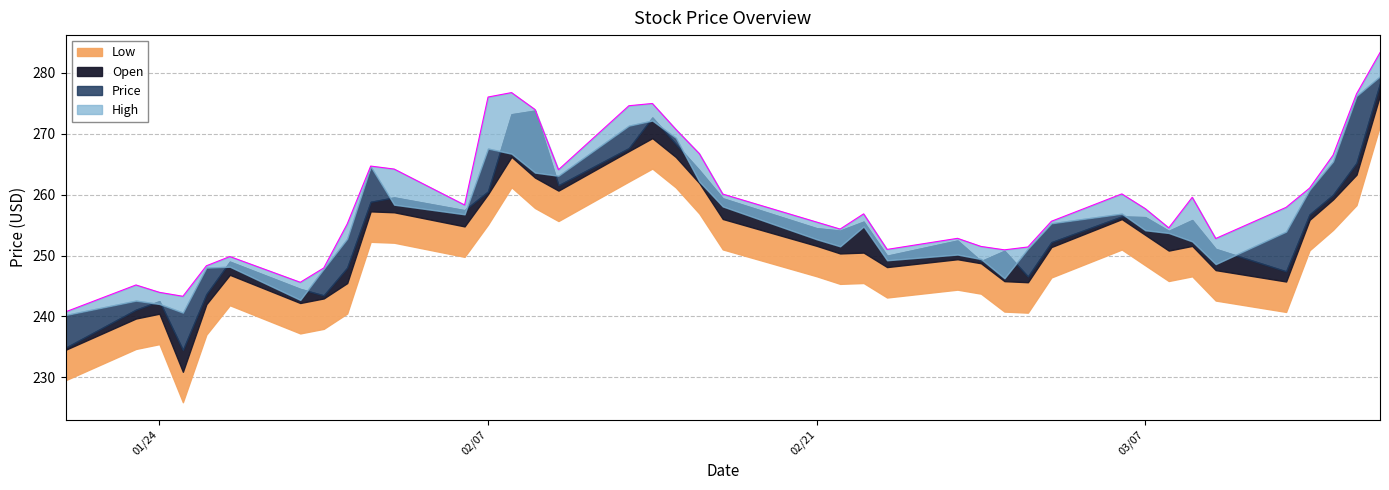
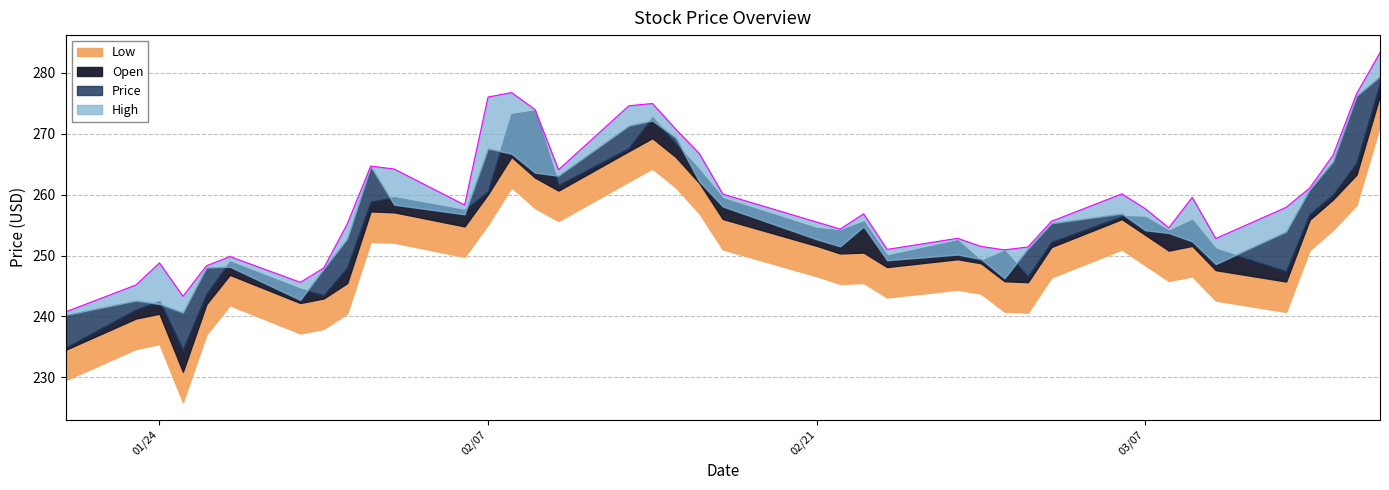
  {
    "High": {
-     "01/24": 244,
+     "01/24": 249,
      "02/07": 276,
      "02/21": 255,
      "03/07": 258
    }
  }
